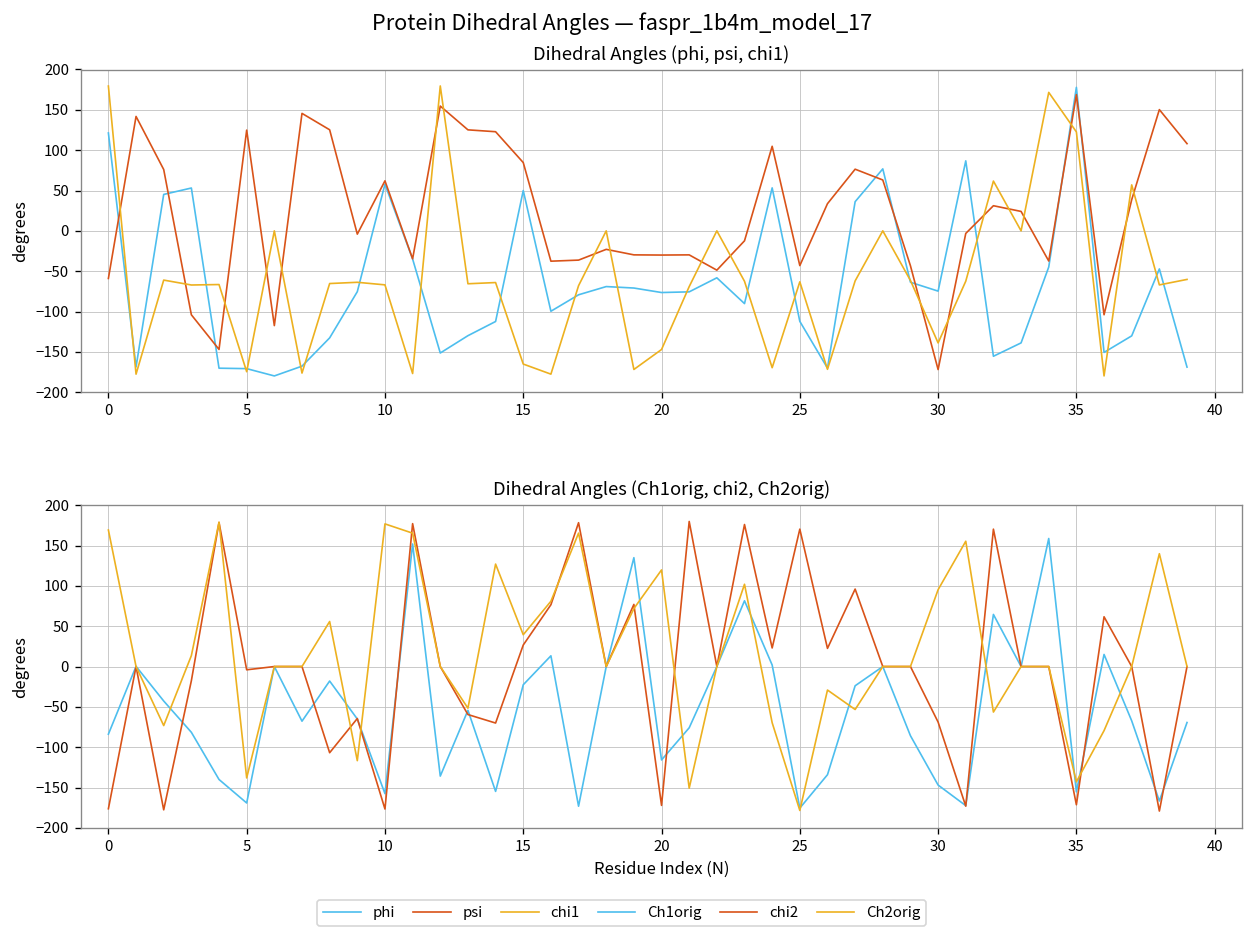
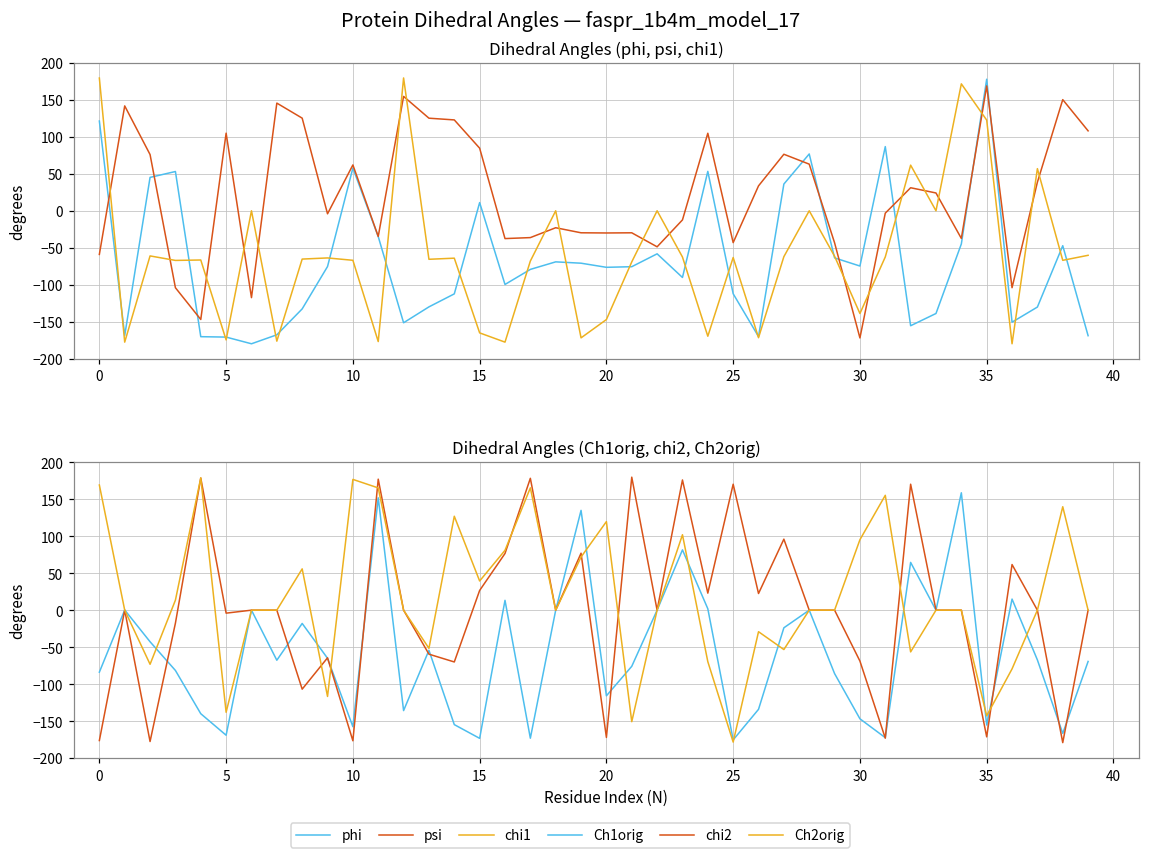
  {
    "Dihedral Angles (phi, psi, chi1)": {
      "phi": {
        "0": 120,
        "10": 60,
-       "15": 50,
+       "15": 10,
        "20": -80,
        "25": -110,
        "30": -70,
        "35": 180
      },
      "psi": {
        "0": -60,
-       "5": 120,
+       "5": 100,
        "10": 60,
        "15": 80,
        "20": -30,
        "25": -40,
        "30": -170,
        "35": 170
      },
      "chi1": {
        "0": 180,
        "10": -70,
        "15": -170,
        "20": -150,
        "25": -60,
        "30": -140,
        "35": 120
      }
    },
    "Dihedral Angles (Ch1orig, chi2, Ch2orig)": {
      "Ch1orig": {
        "0": -80,
        "5": -170,
        "10": -160,
-       "15": -20,
+       "15": -170,
        "20": -120,
        "30": -150,
        "35": -160
      },
      "chi2": {
        "0": -180,
        "5": 0,
        "10": -180,
        "15": 30,
        "20": -170,
        "25": 170,
        "30": -70,
        "35": -170
      },
      "Ch2orig": {
        "0": 170,
        "5": -140,
        "10": 180,
        "15": 40,
        "20": 120,
        "30": 100,
        "35": -140
      }
    }
  }
